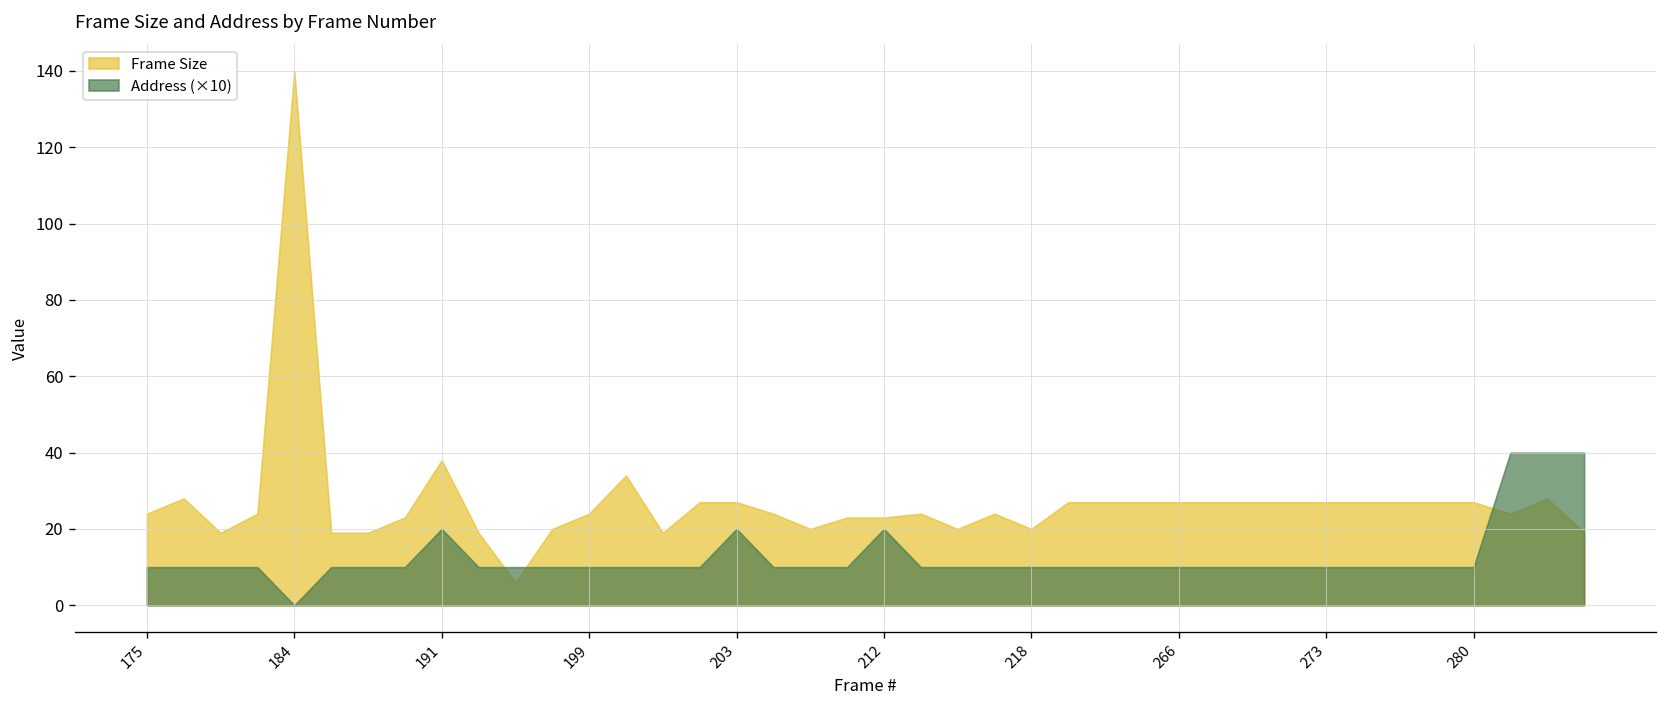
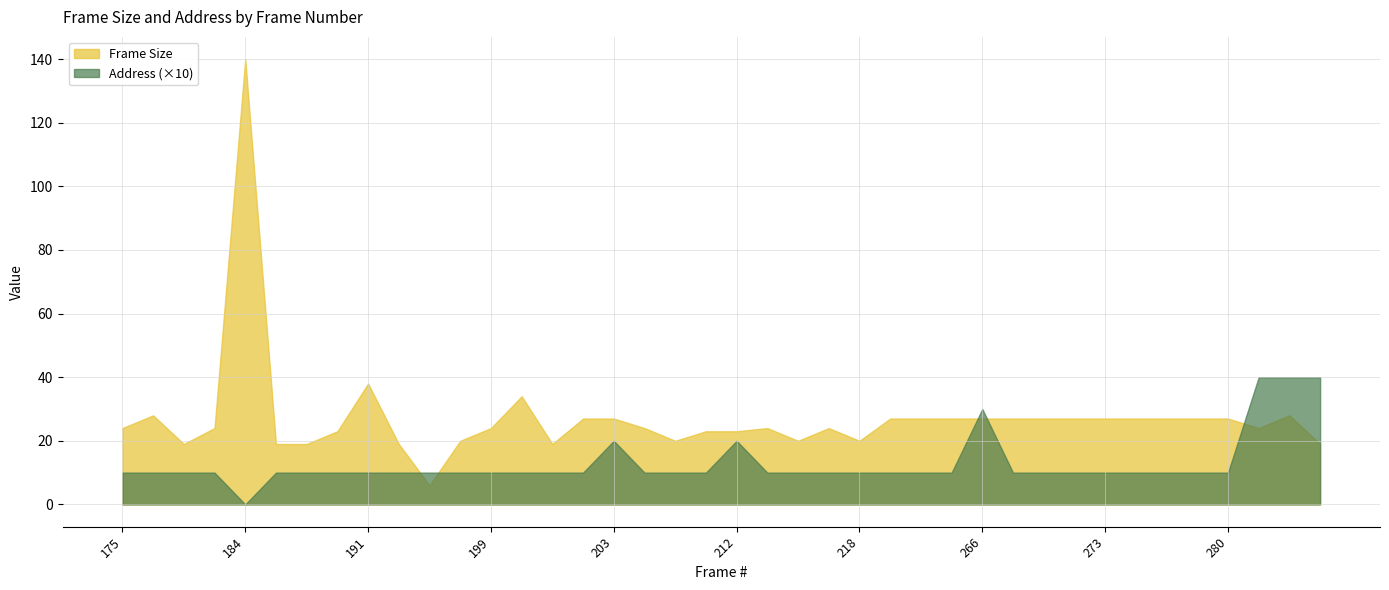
  {
    "Frame Size": {
      "175": 24,
      "184": 140,
      "191": 38,
      "199": 24,
      "203": 27,
      "212": 23,
      "218": 20,
      "266": 27,
      "273": 27,
      "280": 27
    },
    "Address (×10)": {
      "175": 10,
      "184": 0,
-     "191": 20,
+     "191": 10,
      "199": 10,
      "203": 20,
      "212": 20,
      "218": 10,
-     "266": 10,
+     "266": 30,
      "273": 10,
      "280": 10
    }
  }
